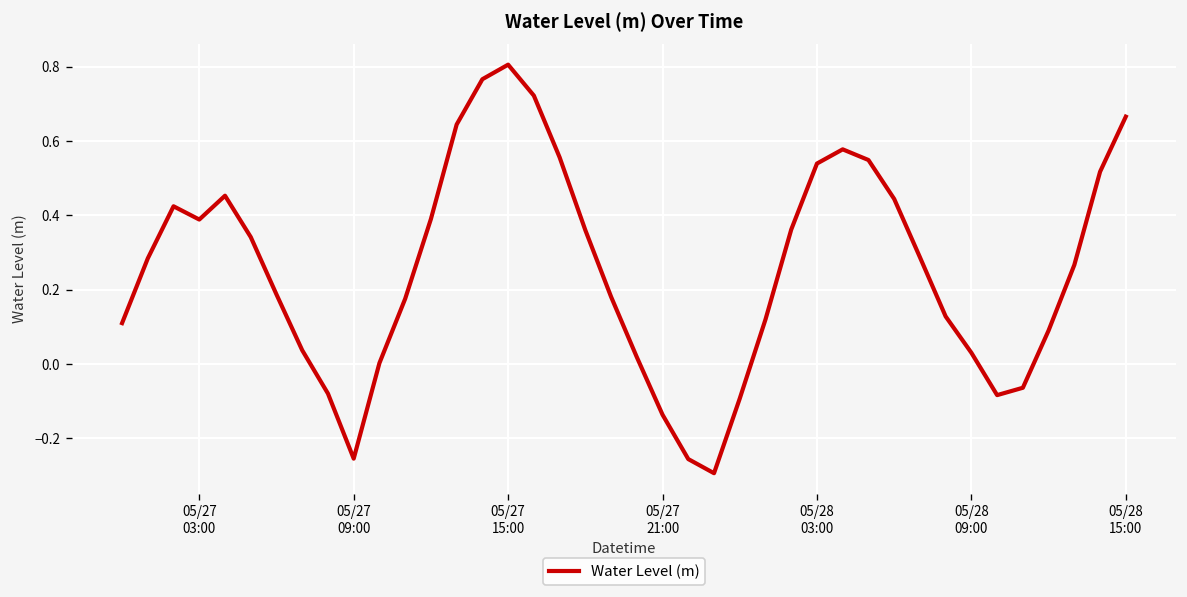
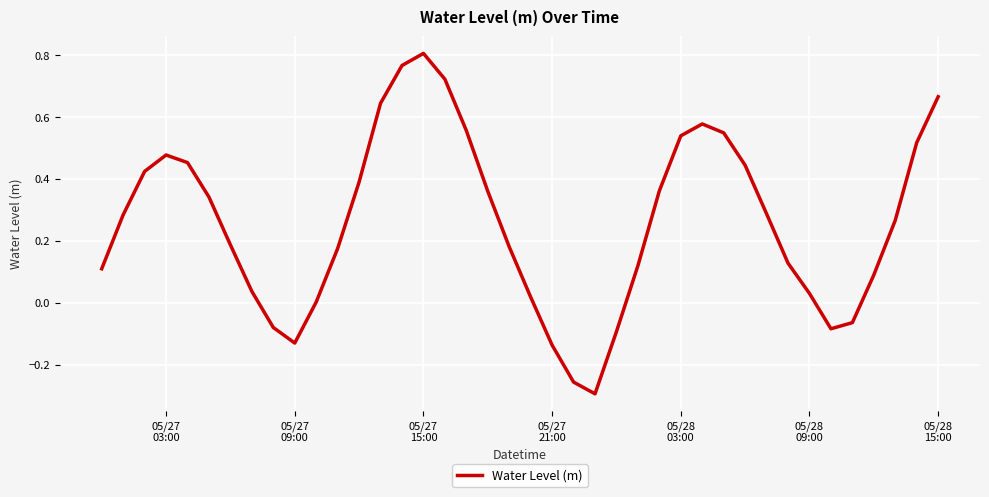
  {
-   "05/27 03:00": 0.39,
-   "05/27 09:00": -0.25,
+   "05/27 03:00": 0.48,
+   "05/27 09:00": -0.13,
    "05/27 15:00": 0.81,
    "05/27 21:00": -0.14,
    "05/28 03:00": 0.54,
    "05/28 09:00": 0.03,
    "05/28 15:00": 0.67
  }
